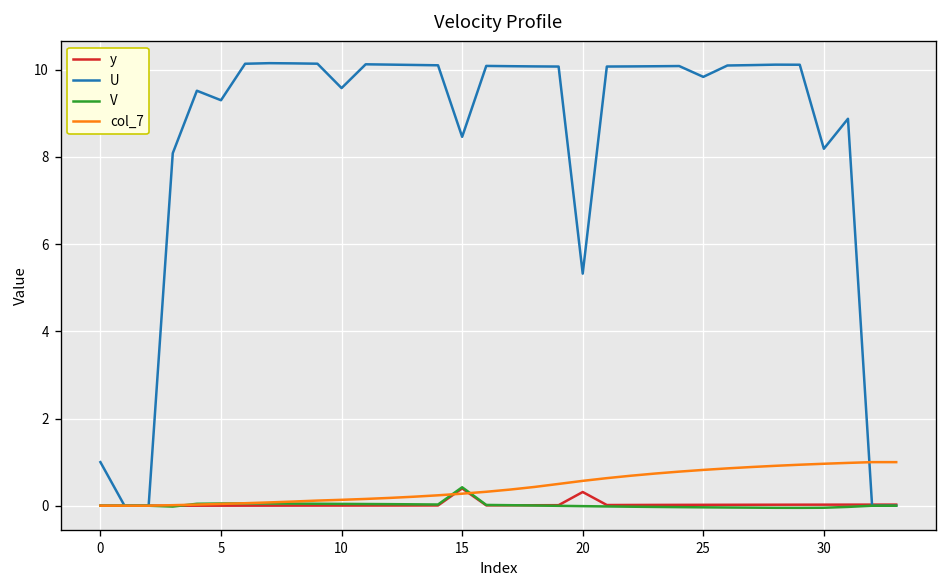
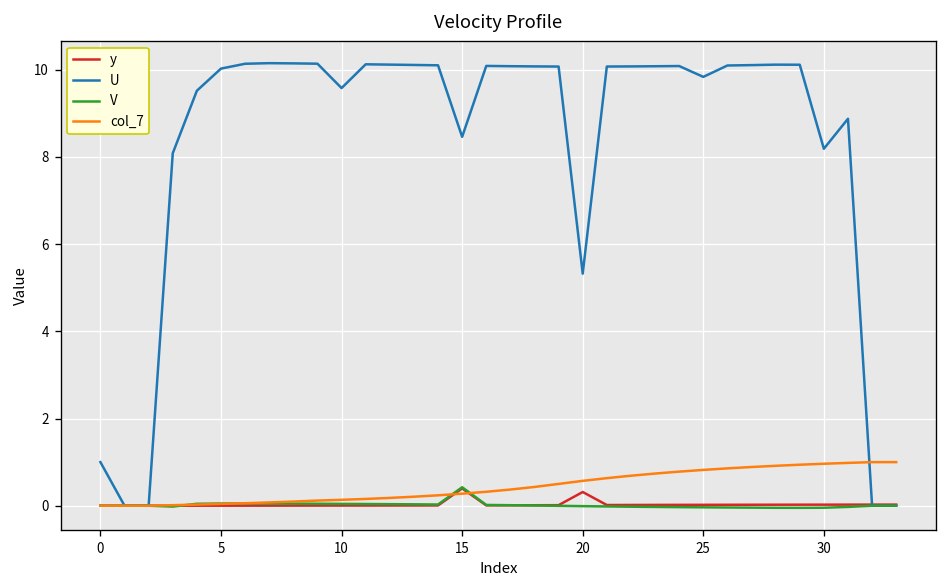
  {
    "y": {
      "20": 0.3,
      "30": 0.0
    },
    "U": {
      "0": 1.0,
-     "5": 9.3,
+     "5": 10.0,
      "10": 9.6,
      "15": 8.5,
      "20": 5.3,
      "25": 9.8,
      "30": 8.2
    },
    "V": {
      "20": 0.0,
      "30": 0.0
    },
    "col_7": {
      "10": 0.1,
      "15": 0.3,
      "20": 0.6,
      "25": 0.8,
      "30": 1.0
    }
  }
